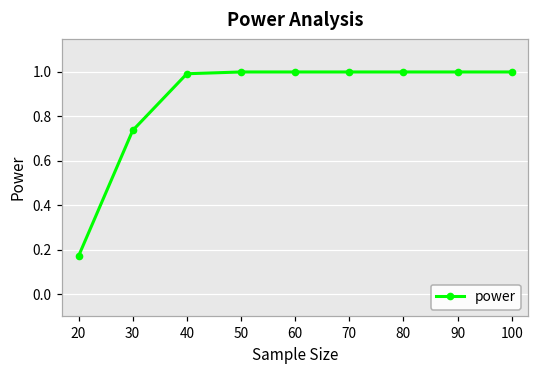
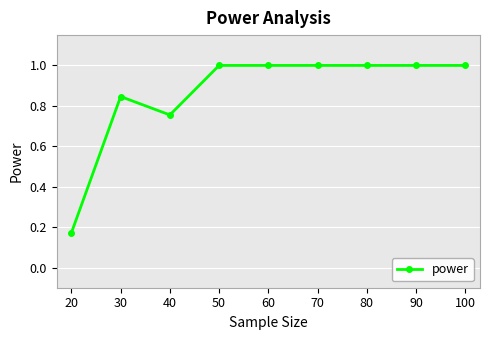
  {
    "20": 0.17,
-   "30": 0.74,
-   "40": 0.99,
+   "30": 0.85,
+   "40": 0.76,
    "50": 1.00,
    "60": 1.00,
    "70": 1.00,
    "80": 1.00,
    "90": 1.00,
    "100": 1.00
  }
